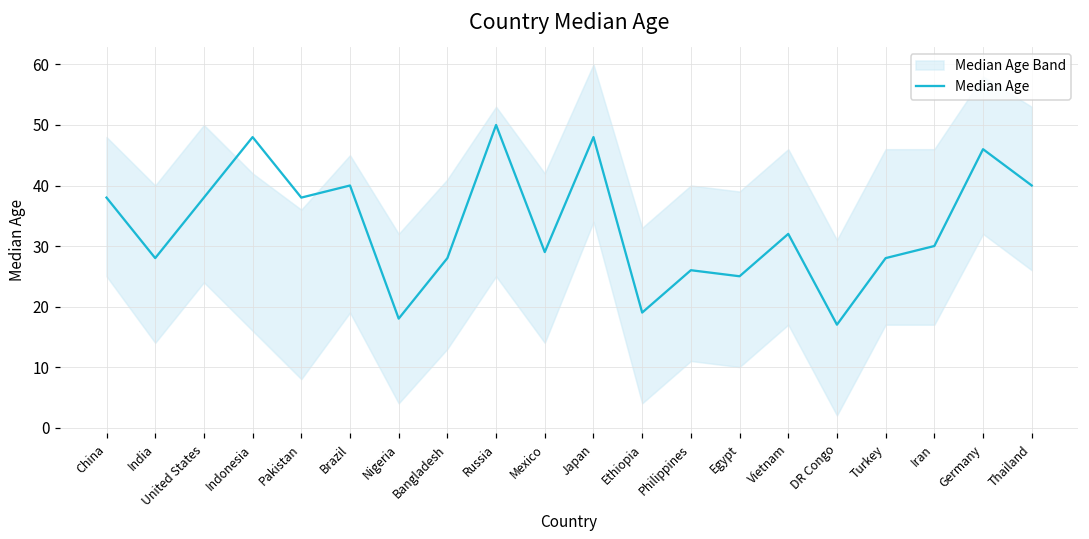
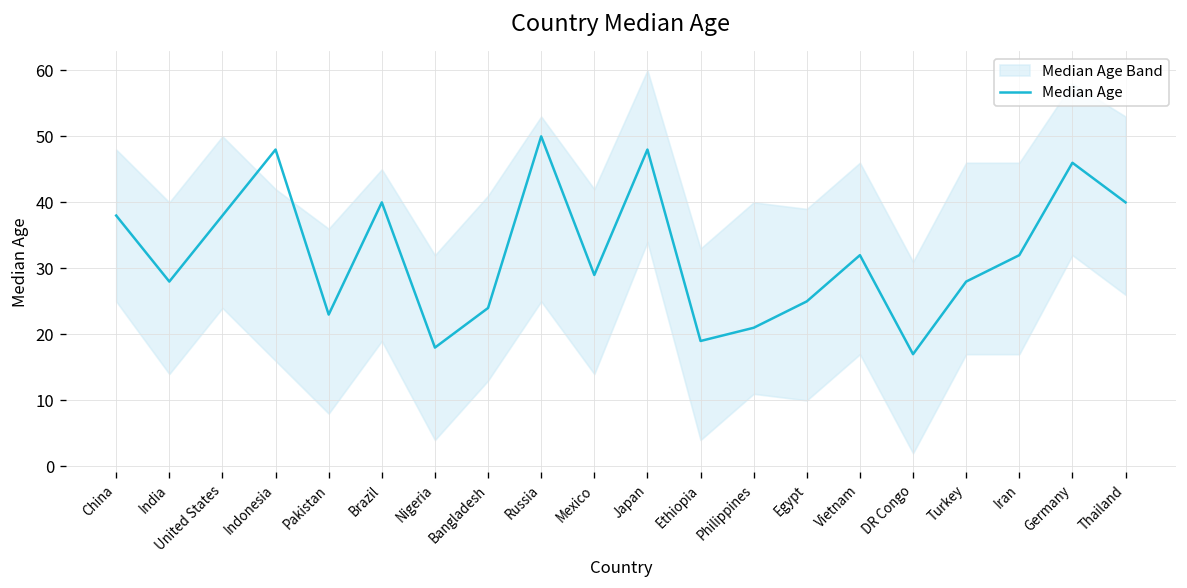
  {
    "Median Age": {
      "China": 38,
      "India": 28,
      "United States": 38,
      "Indonesia": 48,
-     "Pakistan": 38,
+     "Pakistan": 23,
      "Brazil": 40,
      "Nigeria": 18,
-     "Bangladesh": 28,
+     "Bangladesh": 24,
      "Russia": 50,
      "Mexico": 29,
      "Japan": 48,
      "Ethiopia": 19,
-     "Philippines": 26,
+     "Philippines": 21,
      "Egypt": 25,
      "Vietnam": 32,
      "DR Congo": 17,
      "Turkey": 28,
-     "Iran": 30,
+     "Iran": 32,
      "Germany": 46,
      "Thailand": 40
    }
  }
